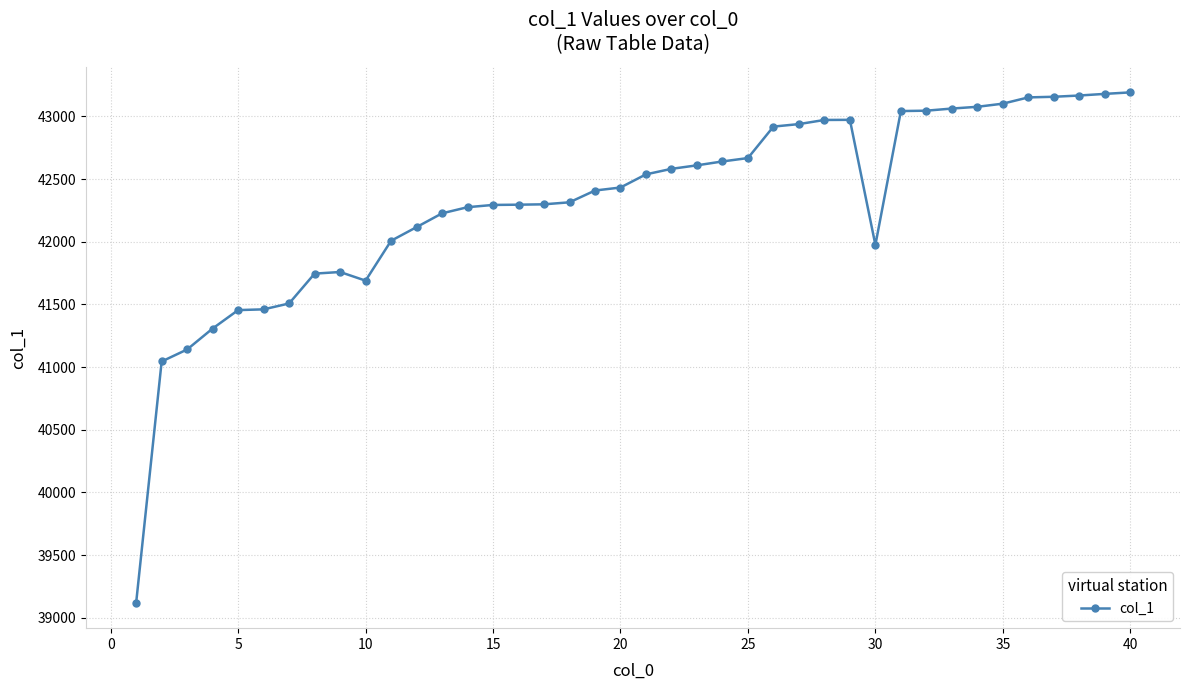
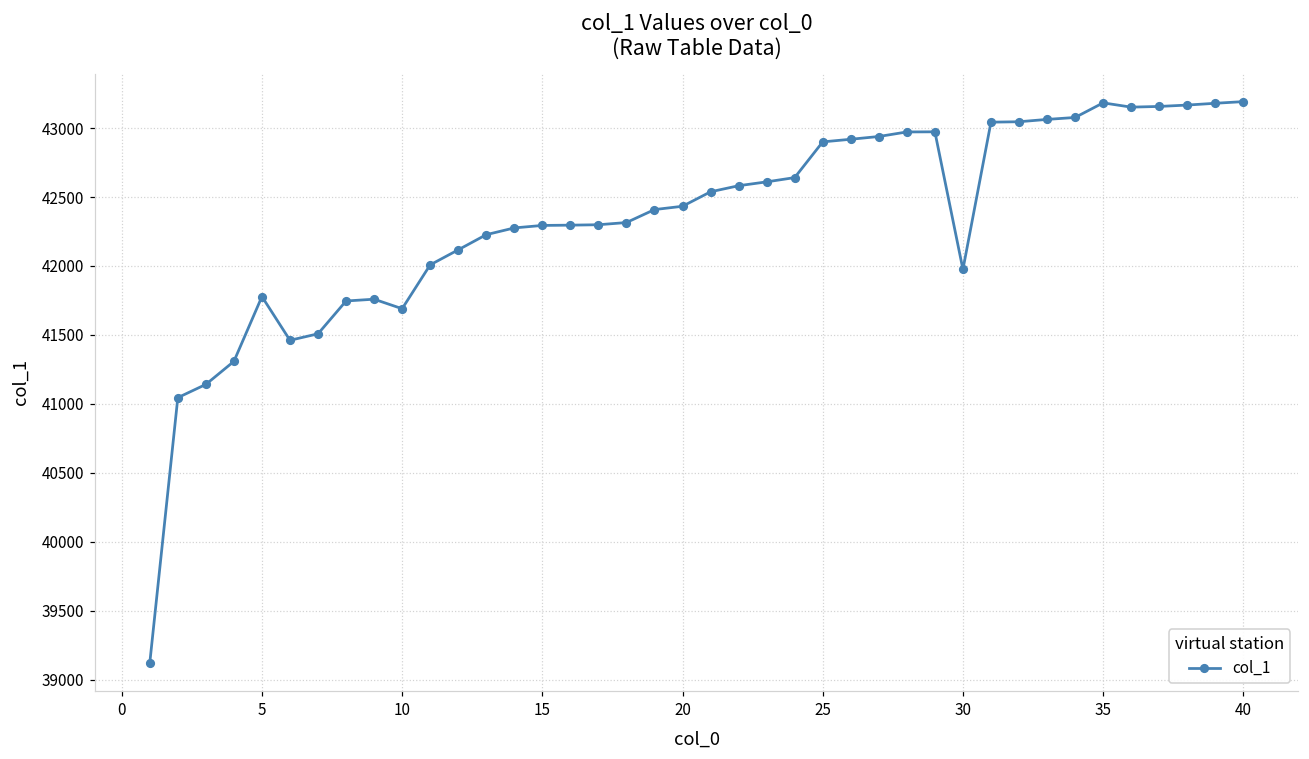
  {
-   "5": 41460,
+   "5": 41780,
    "10": 41690,
    "15": 42290,
    "20": 42430,
-   "25": 42670,
+   "25": 42900,
    "30": 41980,
-   "35": 43100,
+   "35": 43180,
    "40": 43190
  }
